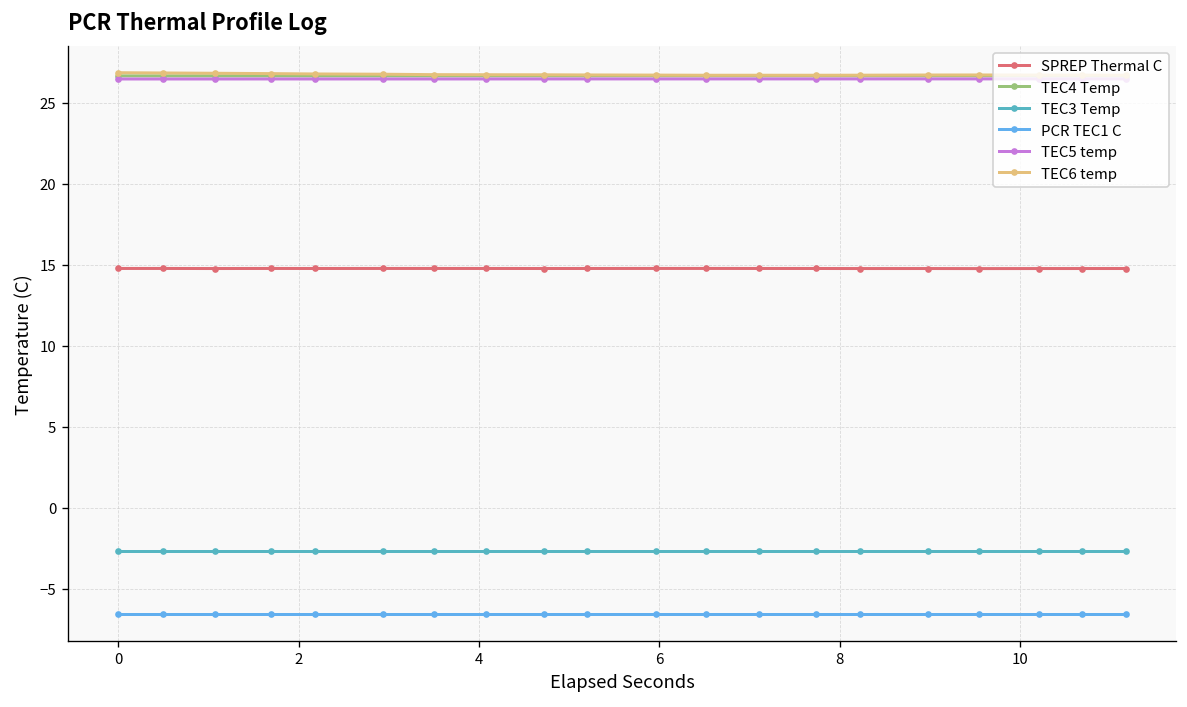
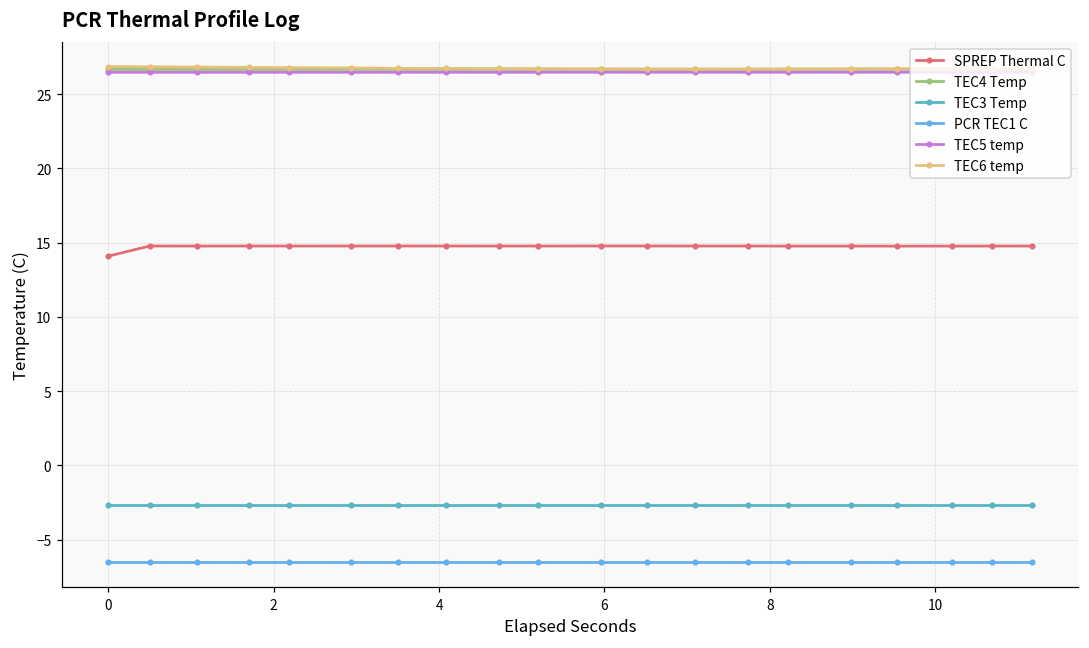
  {
    "SPREP Thermal C": {
-     "0": 14.8
+     "0": 14.1
    },
    "TEC4 Temp": {
      "0": 26.7
    },
    "TEC5 temp": {
      "0": 26.5
    },
    "TEC6 temp": {
      "0": 26.9
    }
  }
